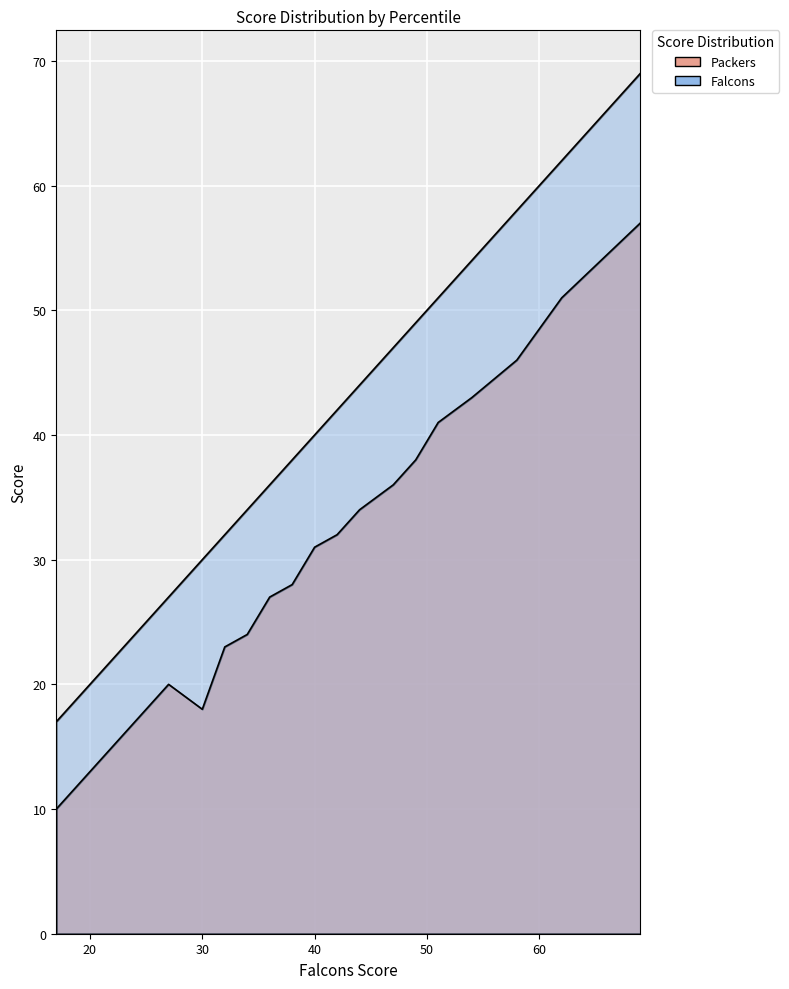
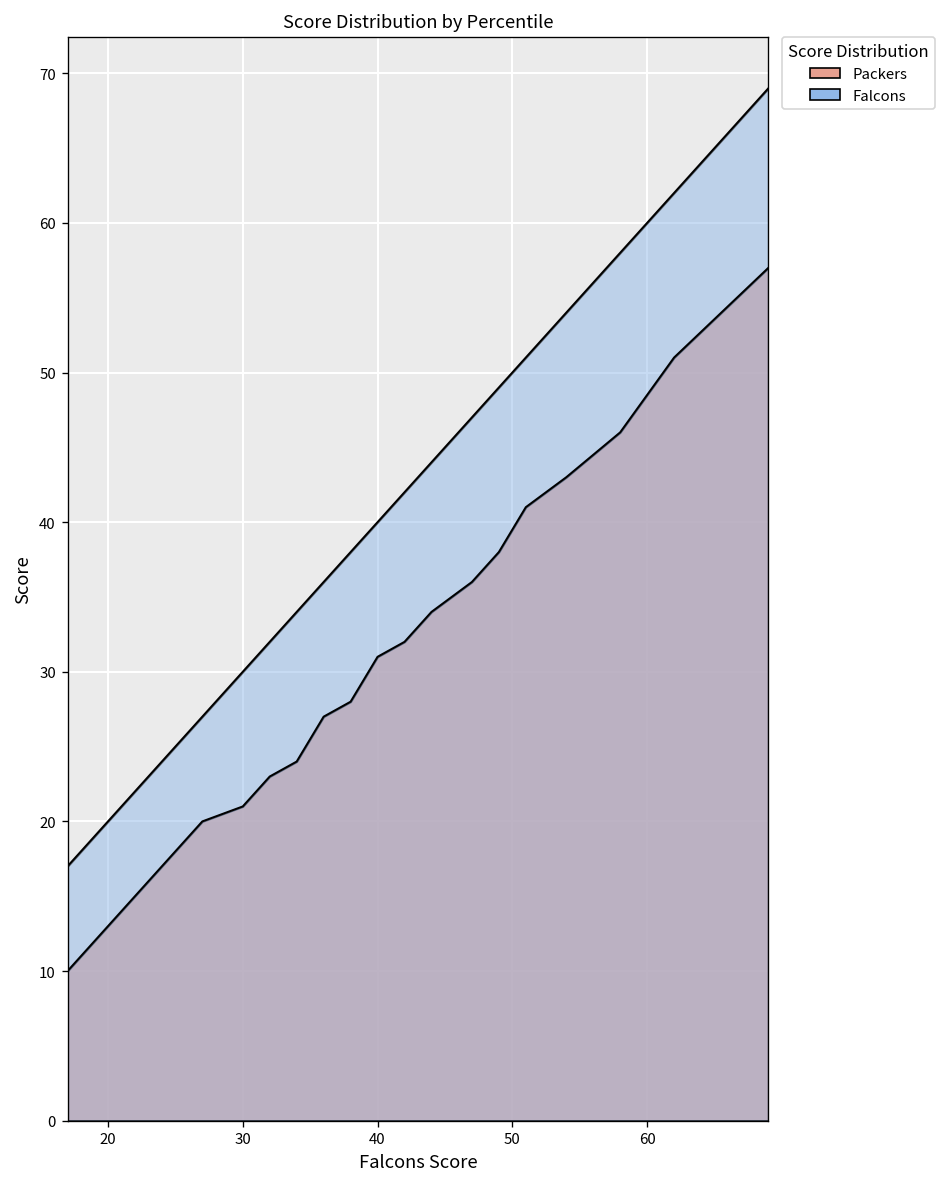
  {
    "Packers": {
-     "30": 18,
+     "30": 21,
      "40": 31
    },
    "Falcons": {
      "30": 30,
      "40": 40
    }
  }
